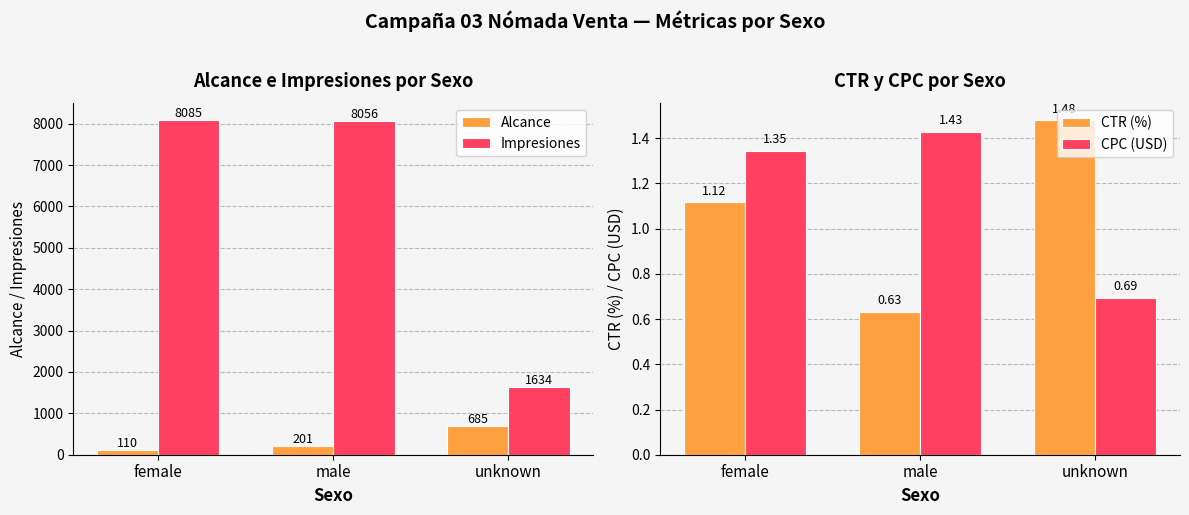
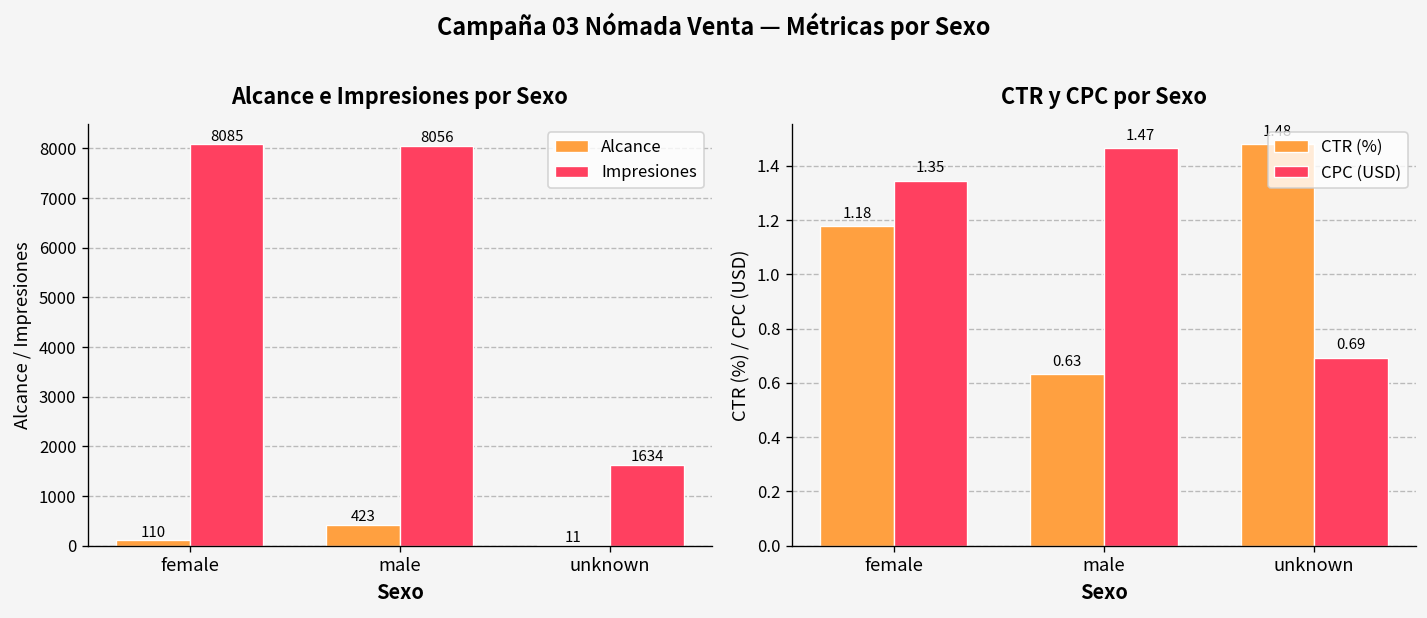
  {
    "Alcance e Impresiones por Sexo": {
      "Alcance": {
        "female": 110,
-       "male": 201,
-       "unknown": 685
+       "male": 423,
+       "unknown": 11
      },
      "Impresiones": {
        "female": 8085,
        "male": 8056,
        "unknown": 1634
      }
    },
    "CTR y CPC por Sexo": {
      "CTR (%)": {
-       "female": 1.12,
+       "female": 1.18,
        "male": 0.63
      },
      "CPC (USD)": {
        "female": 1.35,
-       "male": 1.43,
+       "male": 1.47,
        "unknown": 0.69
      }
    }
  }
